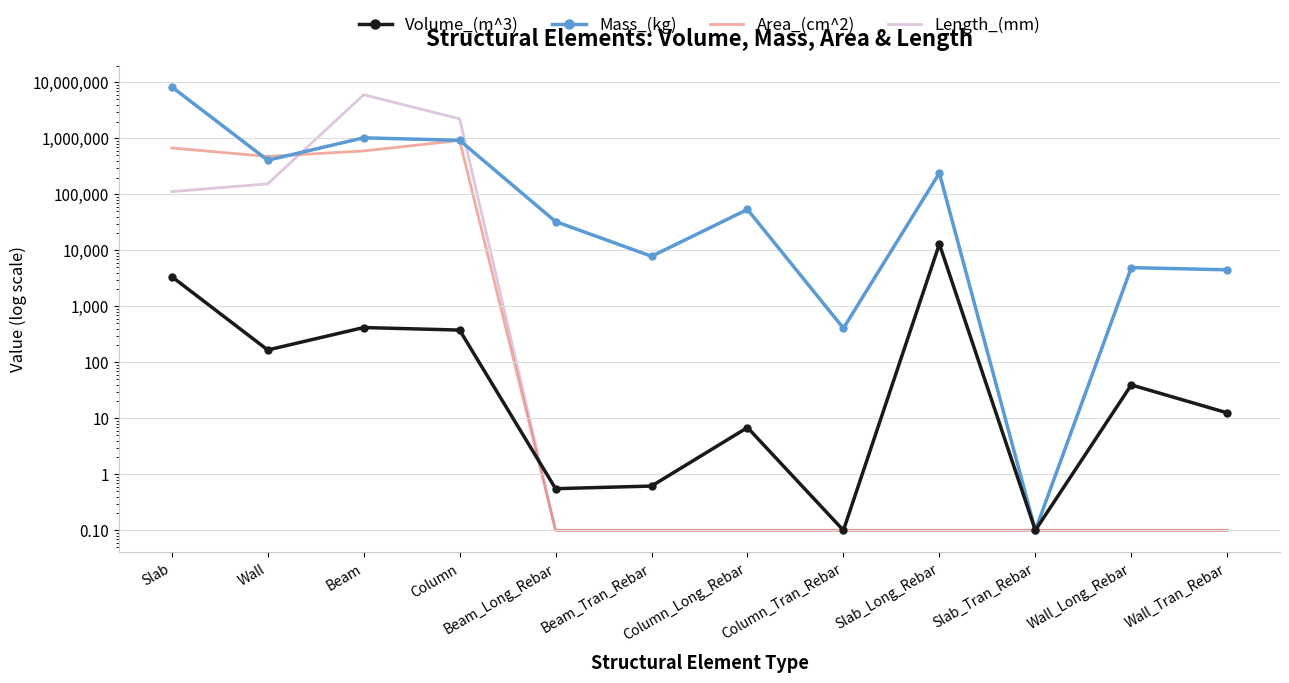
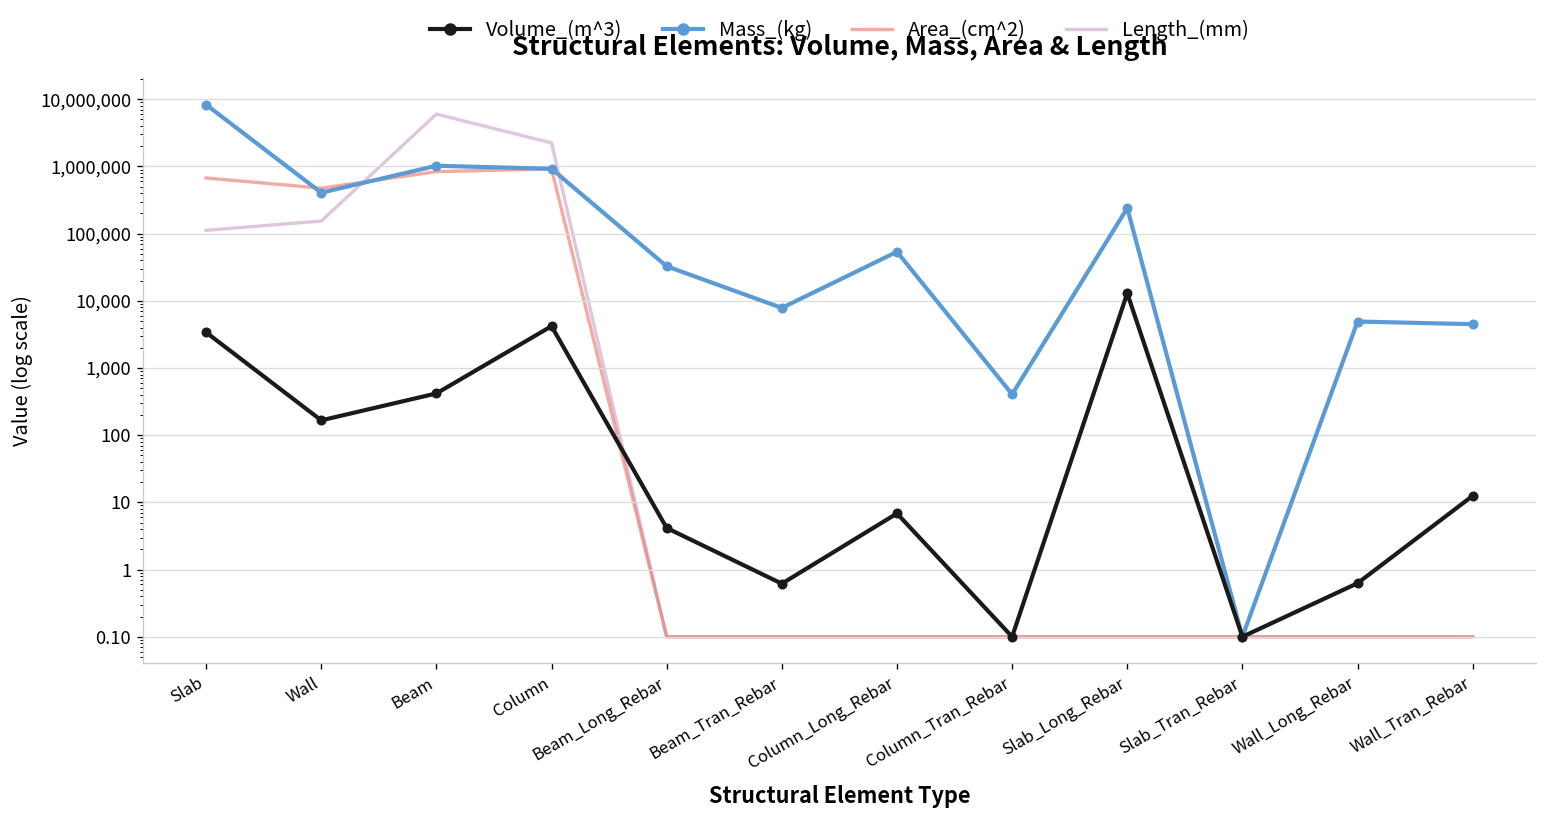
  {
    "Volume_(m^3)": {
      "Slab": "3,000",
      "Wall": "170",
      "Beam": "400",
-     "Column": "400",
-     "Beam_Long_Rebar": "0.6",
+     "Column": "4,000",
+     "Beam_Long_Rebar": "4",
      "Beam_Tran_Rebar": "0.6",
      "Column_Long_Rebar": "7",
      "Slab_Long_Rebar": "13,000",
-     "Wall_Long_Rebar": "40",
+     "Wall_Long_Rebar": "0.6",
      "Wall_Tran_Rebar": "13"
    },
    "Mass_(kg)": {
      "Slab": "8,000,000",
      "Wall": "400,000",
      "Beam": "1,000,000",
      "Beam_Long_Rebar": "30,000",
      "Beam_Tran_Rebar": "8,000",
      "Column_Long_Rebar": "50,000",
      "Column_Tran_Rebar": "400",
      "Slab_Long_Rebar": "240,000",
      "Wall_Long_Rebar": "5,000",
      "Wall_Tran_Rebar": "4,000"
    },
    "Area_(cm^2)": {
      "Slab": "700,000",
      "Wall": "500,000",
-     "Beam": "600,000"
+     "Beam": "800,000"
    },
    "Length_(mm)": {
      "Slab": "110,000",
      "Wall": "150,000",
      "Beam": "6,000,000",
      "Column": "2,200,000"
    }
  }
